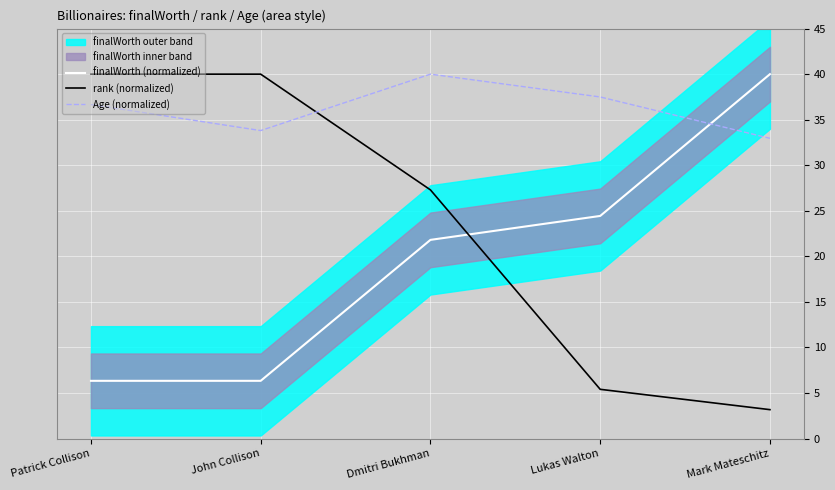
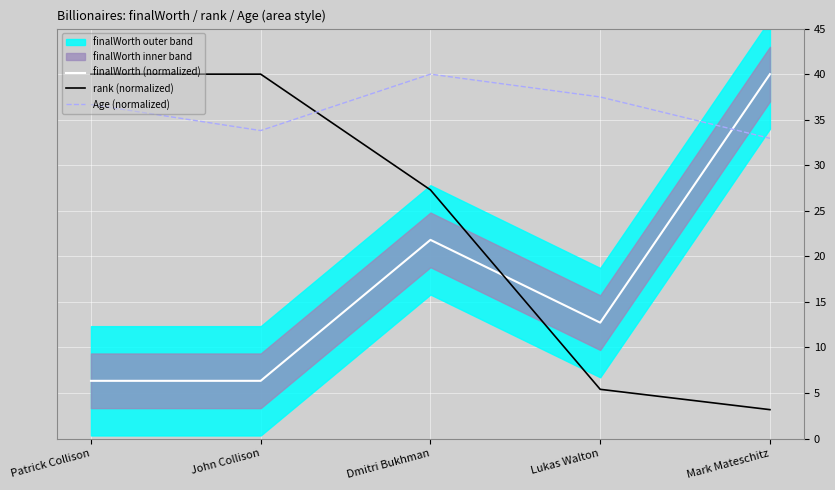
  {
    "finalWorth (normalized)": {
      "Patrick Collison": 6,
      "John Collison": 6,
      "Dmitri Bukhman": 22,
-     "Lukas Walton": 24,
+     "Lukas Walton": 13,
      "Mark Mateschitz": 40
    },
    "rank (normalized)": {
      "John Collison": 40,
      "Dmitri Bukhman": 27,
      "Lukas Walton": 5,
      "Mark Mateschitz": 3
    },
    "Age (normalized)": {
      "John Collison": 34,
      "Dmitri Bukhman": 40,
      "Lukas Walton": 37,
      "Mark Mateschitz": 33
    }
  }
